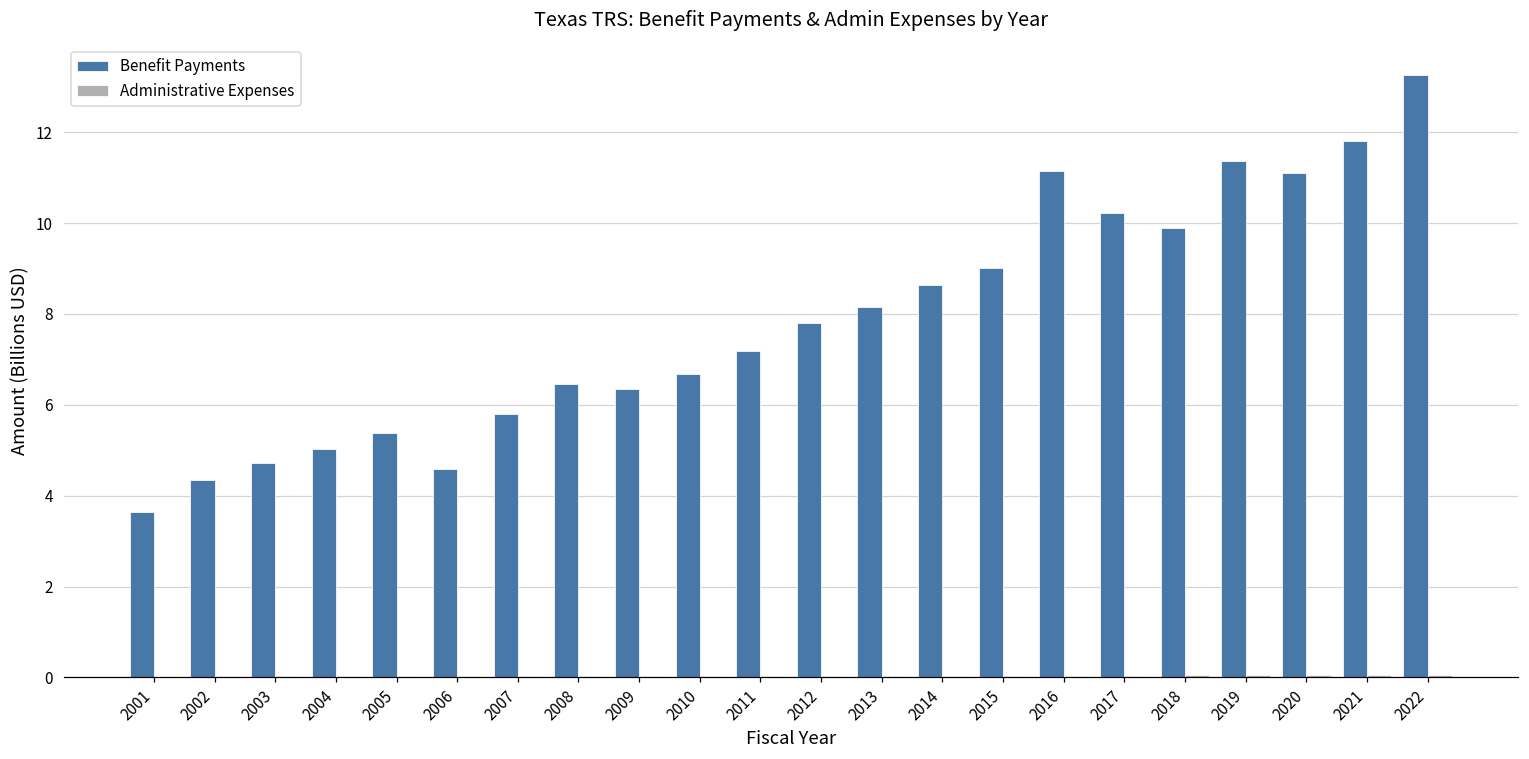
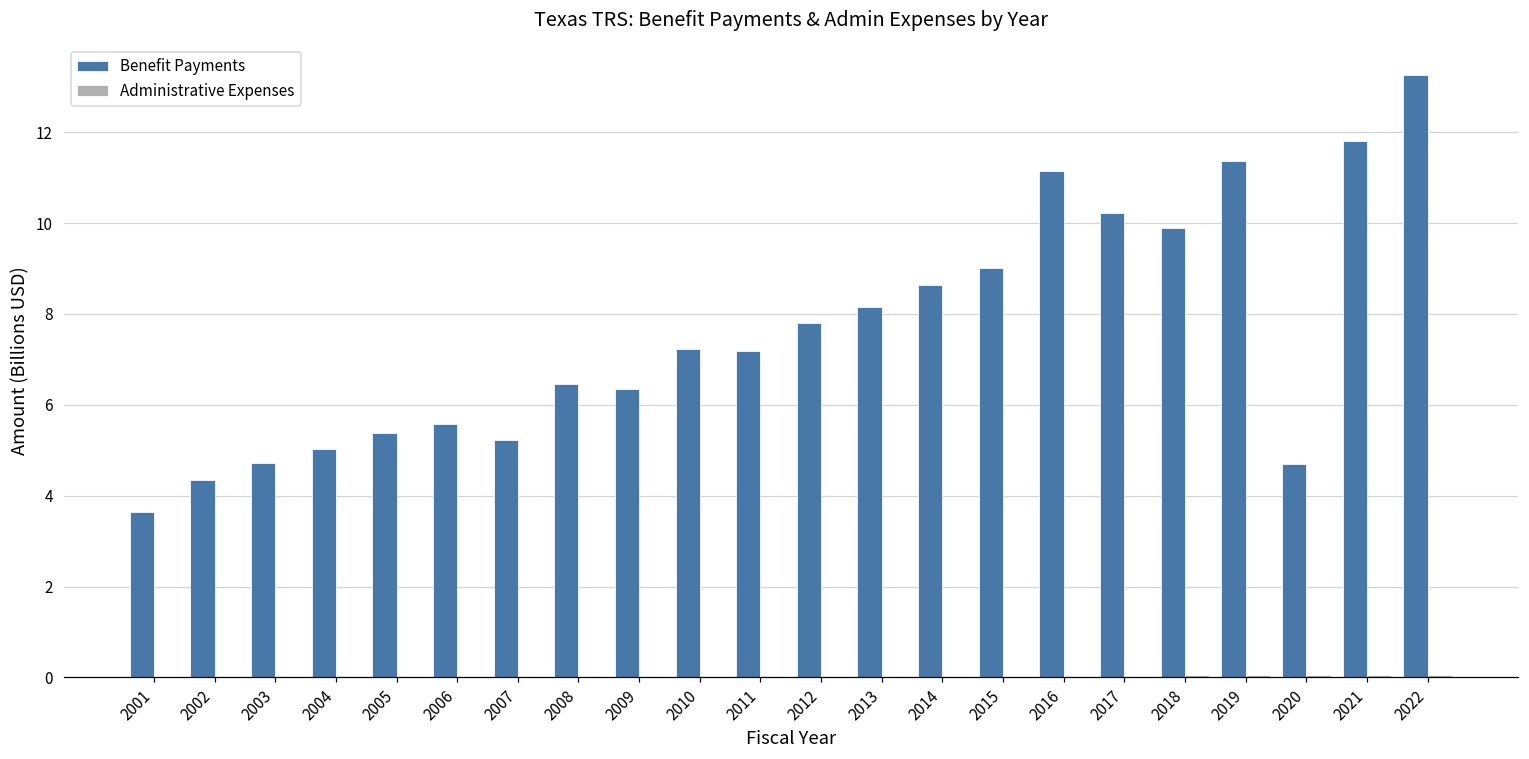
  {
    "Benefit Payments": {
      "2001": 3.6,
      "2002": 4.3,
      "2003": 4.7,
      "2004": 5.0,
      "2005": 5.4,
-     "2006": 4.6,
-     "2007": 5.8,
+     "2006": 5.6,
+     "2007": 5.2,
      "2008": 6.5,
      "2009": 6.3,
-     "2010": 6.7,
+     "2010": 7.2,
      "2011": 7.2,
      "2012": 7.8,
      "2013": 8.2,
      "2014": 8.6,
      "2015": 9.0,
      "2016": 11.2,
      "2017": 10.2,
      "2018": 9.9,
      "2019": 11.4,
-     "2020": 11.1,
+     "2020": 4.7,
      "2021": 11.8,
      "2022": 13.3
    },
    "Administrative Expenses": {
      "2018": 0.1,
      "2021": 0.1
    }
  }
